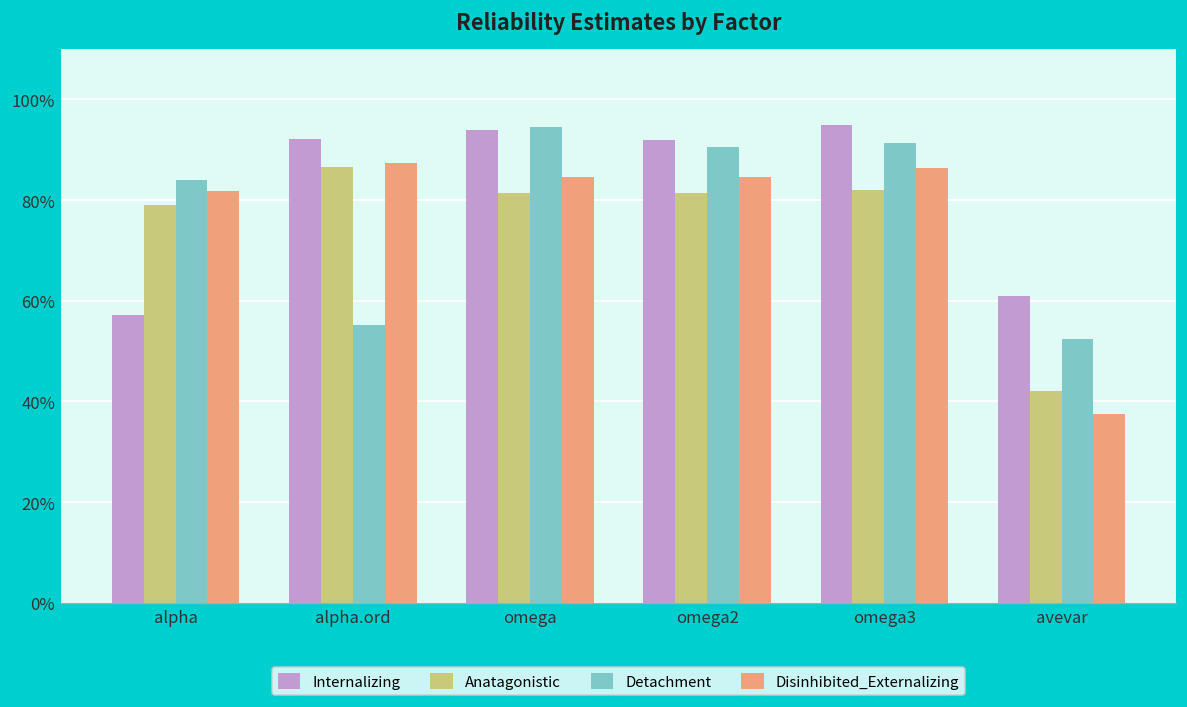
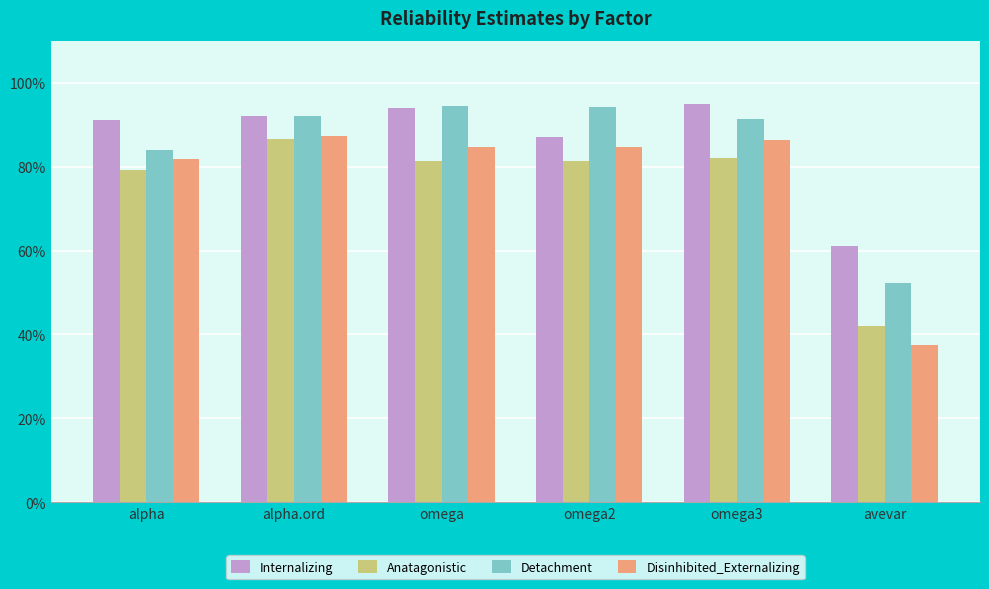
  {
    "Internalizing": {
-     "alpha": "57%",
+     "alpha": "91%",
      "alpha.ord": "92%",
      "omega": "94%",
-     "omega2": "92%",
+     "omega2": "87%",
      "omega3": "95%",
      "avevar": "61%"
    },
    "Detachment": {
      "alpha": "84%",
-     "alpha.ord": "55%",
+     "alpha.ord": "92%",
      "omega": "95%",
-     "omega2": "90%",
+     "omega2": "94%",
      "omega3": "91%",
      "avevar": "52%"
    }
  }
